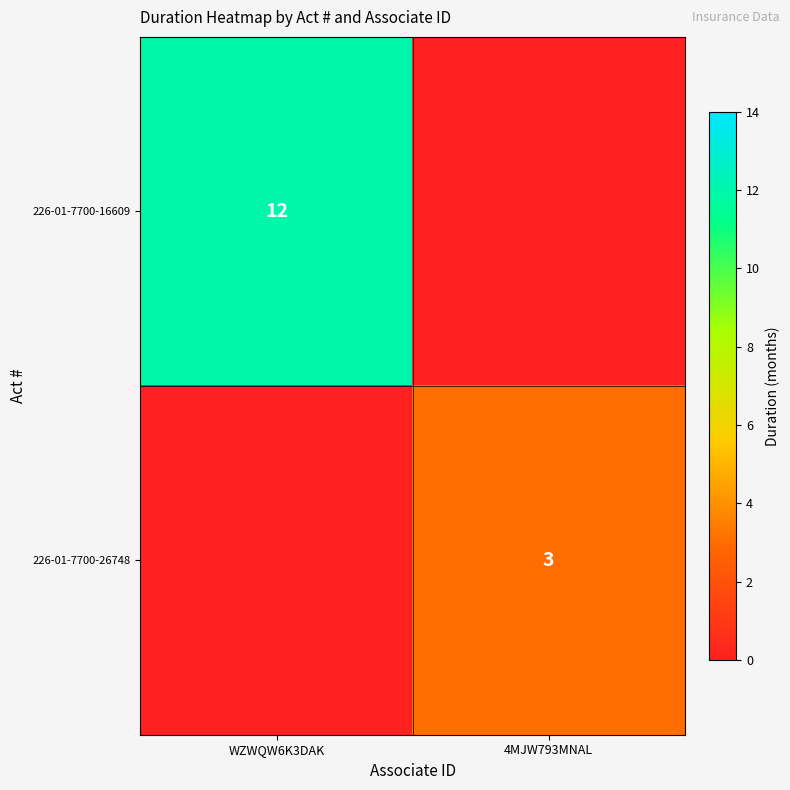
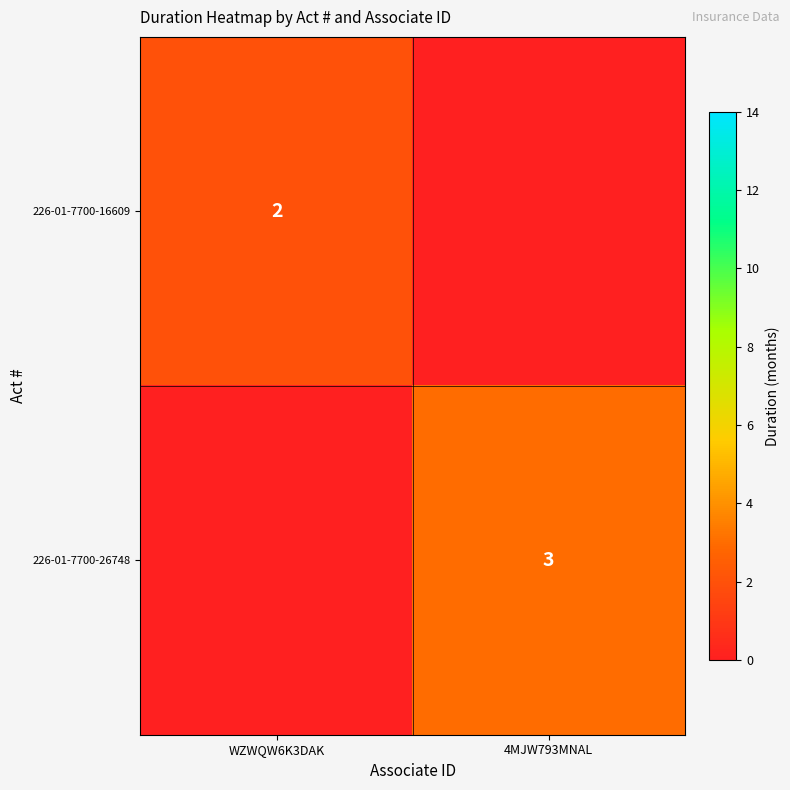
  {
    "226-01-7700-16609": {
-     "WZWQW6K3DAK": 12
+     "WZWQW6K3DAK": 2
    },
    "226-01-7700-26748": {
      "4MJW793MNAL": 3
    }
  }
